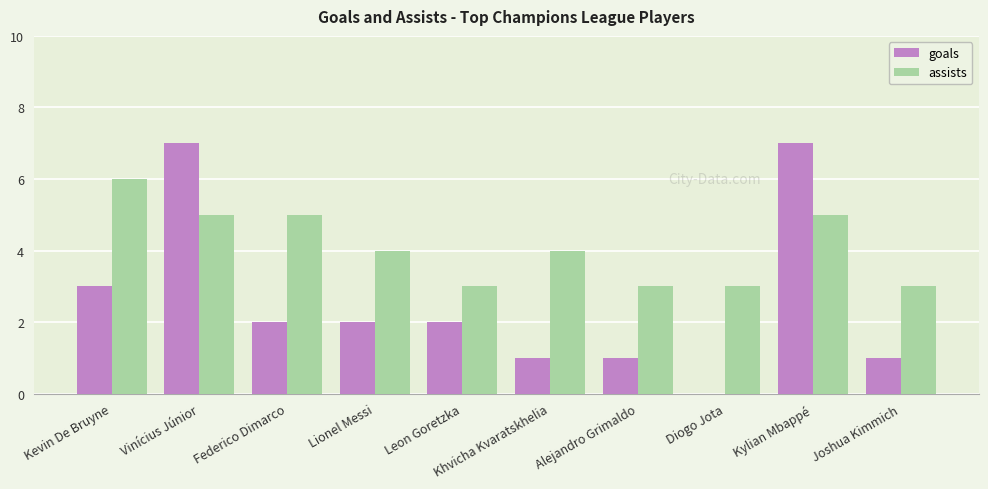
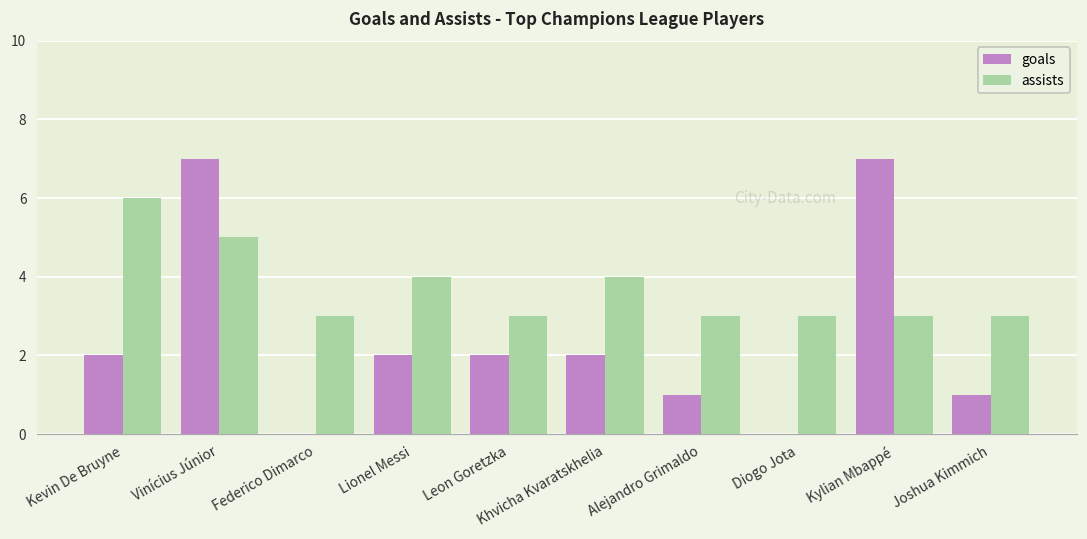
  {
    "goals": {
-     "Kevin De Bruyne": 3,
+     "Kevin De Bruyne": 2,
      "Vinícius Júnior": 7,
-     "Federico Dimarco": 2,
+     "Federico Dimarco": 0,
      "Lionel Messi": 2,
      "Leon Goretzka": 2,
-     "Khvicha Kvaratskhelia": 1,
+     "Khvicha Kvaratskhelia": 2,
      "Alejandro Grimaldo": 1,
      "Diogo Jota": 0,
      "Kylian Mbappé": 7,
      "Joshua Kimmich": 1
    },
    "assists": {
      "Kevin De Bruyne": 6,
      "Vinícius Júnior": 5,
-     "Federico Dimarco": 5,
+     "Federico Dimarco": 3,
      "Lionel Messi": 4,
      "Leon Goretzka": 3,
      "Khvicha Kvaratskhelia": 4,
      "Alejandro Grimaldo": 3,
      "Diogo Jota": 3,
-     "Kylian Mbappé": 5,
+     "Kylian Mbappé": 3,
      "Joshua Kimmich": 3
    }
  }
